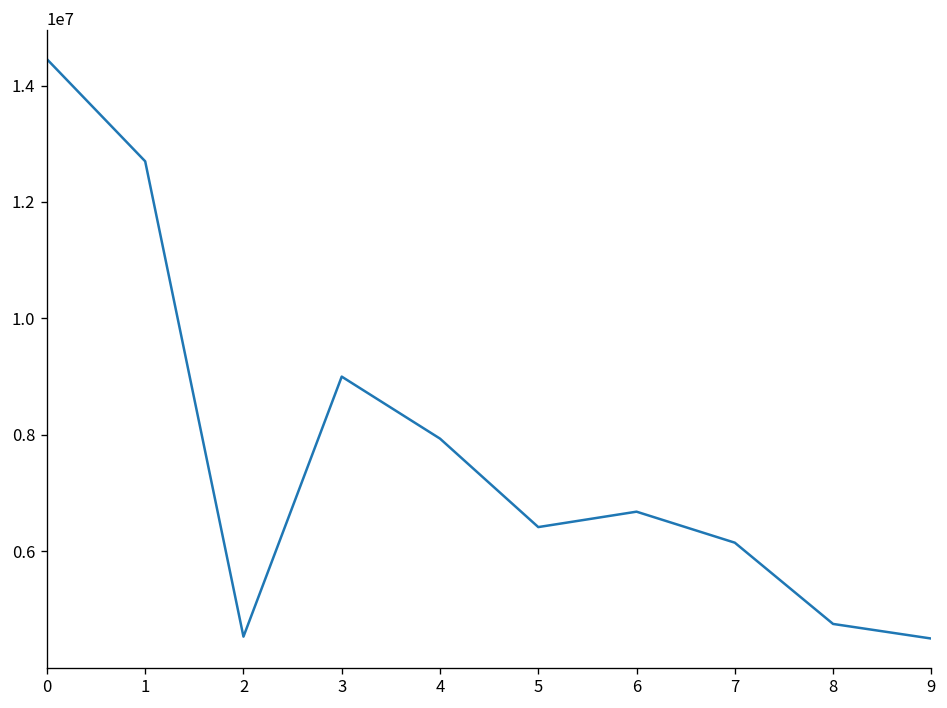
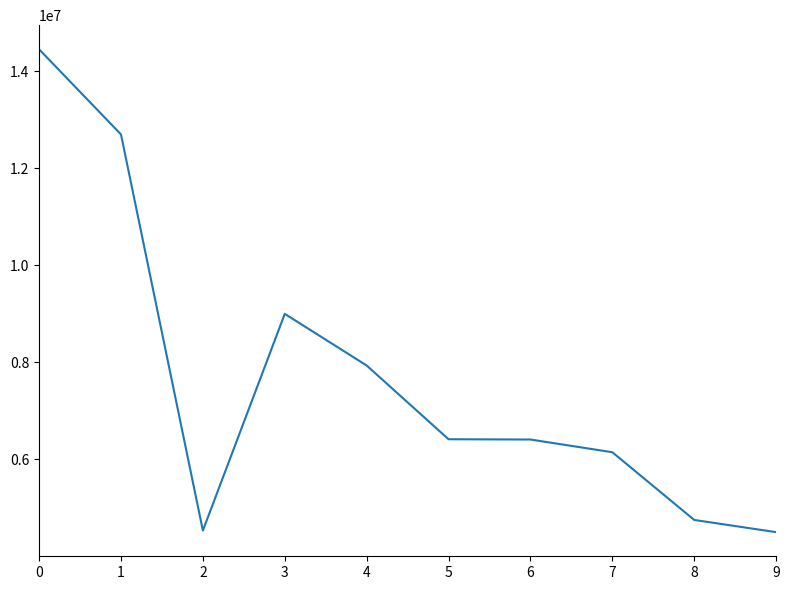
  {
    "0": 14500000,
    "1": 12700000,
    "2": 4500000,
    "3": 9000000,
    "4": 7900000,
    "5": 6400000,
-   "6": 6700000,
+   "6": 6400000,
    "7": 6100000,
    "8": 4800000,
    "9": 4500000
  }
